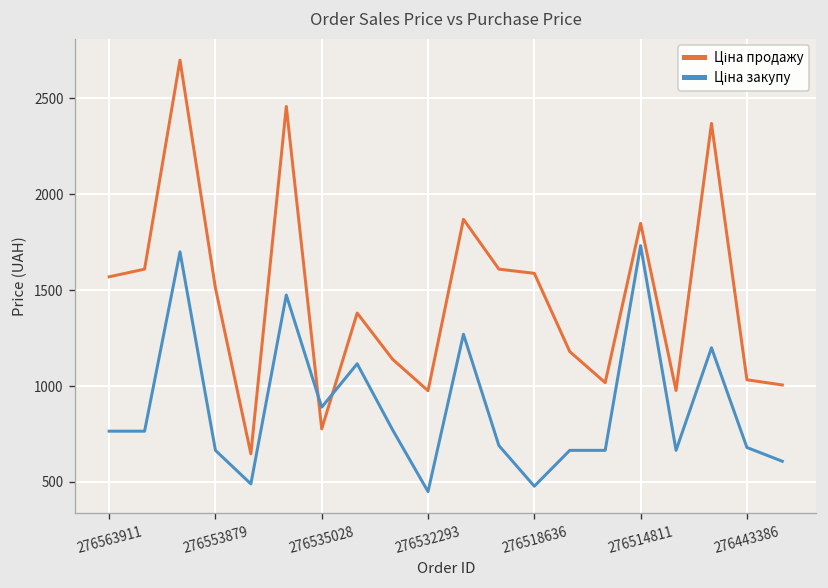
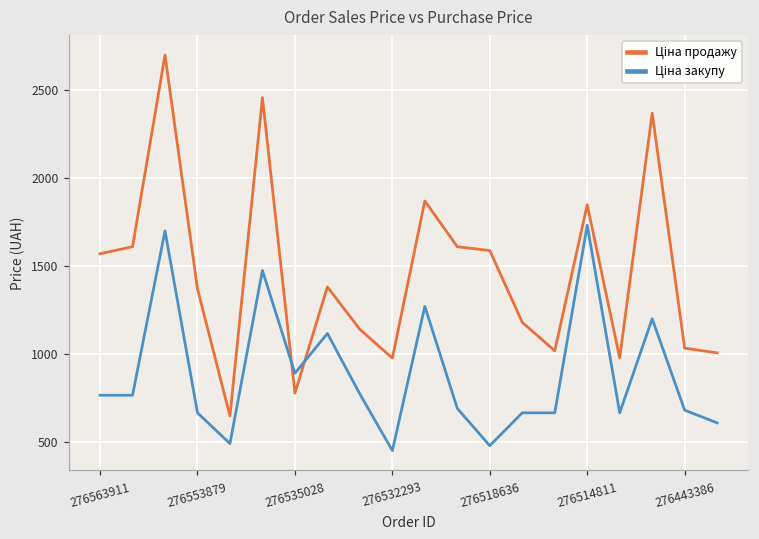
  {
    "Ціна продажу": {
      "276563911": 1570,
-     "276553879": 1510,
+     "276553879": 1370,
      "276535028": 780,
      "276532293": 980,
      "276518636": 1590,
      "276514811": 1850,
      "276443386": 1030
    },
    "Ціна закупу": {
      "276563911": 770,
      "276553879": 670,
      "276535028": 890,
      "276532293": 450,
      "276518636": 480,
      "276514811": 1730,
      "276443386": 680
    }
  }
